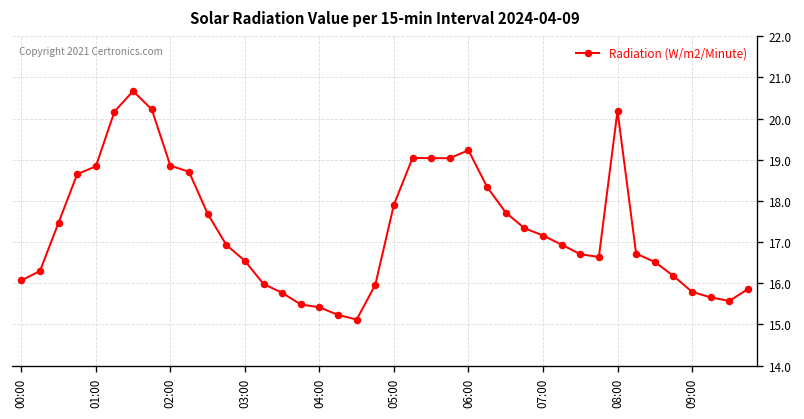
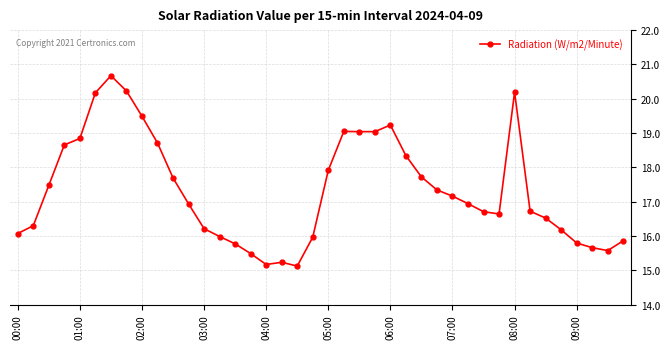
  {
    "00:00": 16.1,
    "01:00": 18.8,
-   "02:00": 18.9,
-   "03:00": 16.5,
-   "04:00": 15.4,
+   "02:00": 19.5,
+   "03:00": 16.2,
+   "04:00": 15.2,
    "05:00": 17.9,
    "06:00": 19.2,
    "07:00": 17.2,
    "08:00": 20.2,
    "09:00": 15.8
  }
